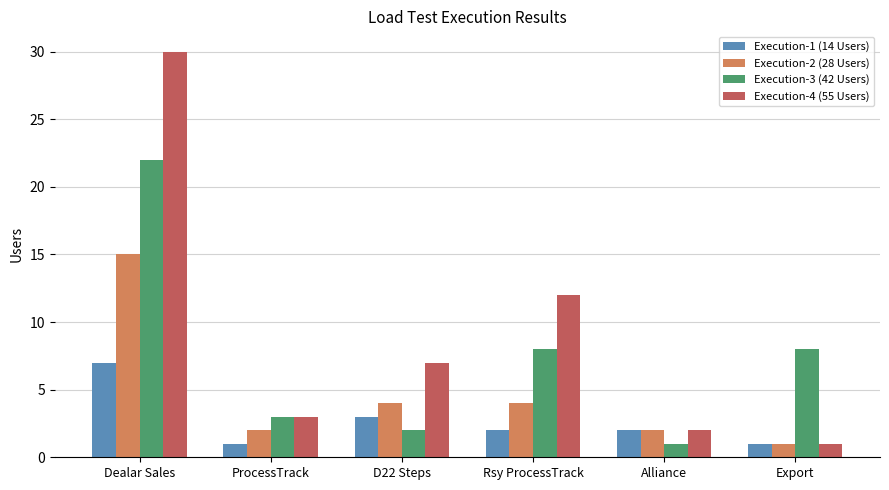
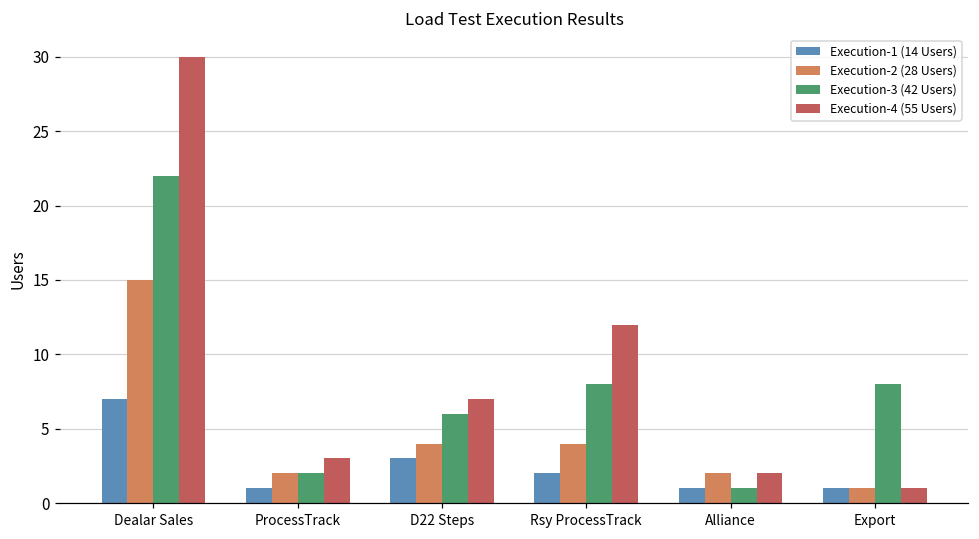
  {
    "Execution-1 (14 Users)": {
      "Dealar Sales": 7,
      "ProcessTrack": 1,
      "D22 Steps": 3,
      "Rsy ProcessTrack": 2,
-     "Alliance": 2,
+     "Alliance": 1,
      "Export": 1
    },
    "Execution-3 (42 Users)": {
      "Dealar Sales": 22,
-     "ProcessTrack": 3,
-     "D22 Steps": 2,
+     "ProcessTrack": 2,
+     "D22 Steps": 6,
      "Rsy ProcessTrack": 8,
      "Alliance": 1,
      "Export": 8
    }
  }
